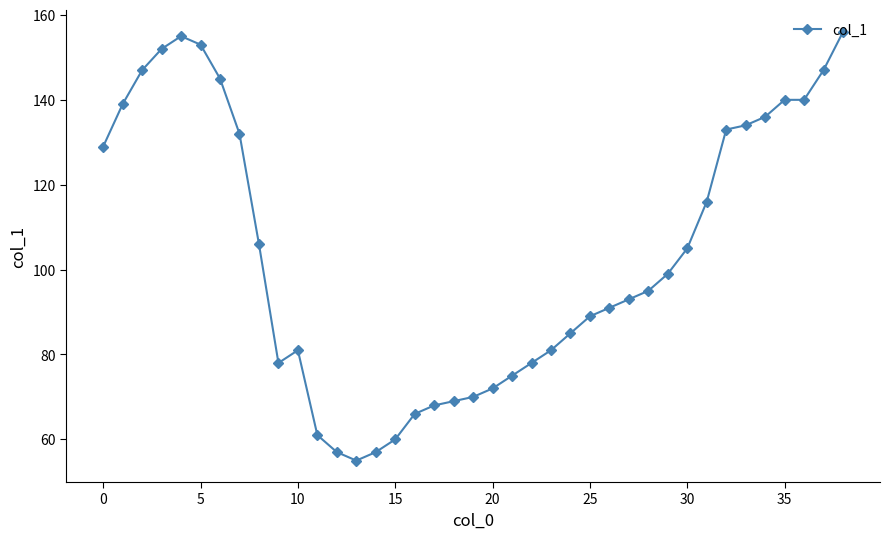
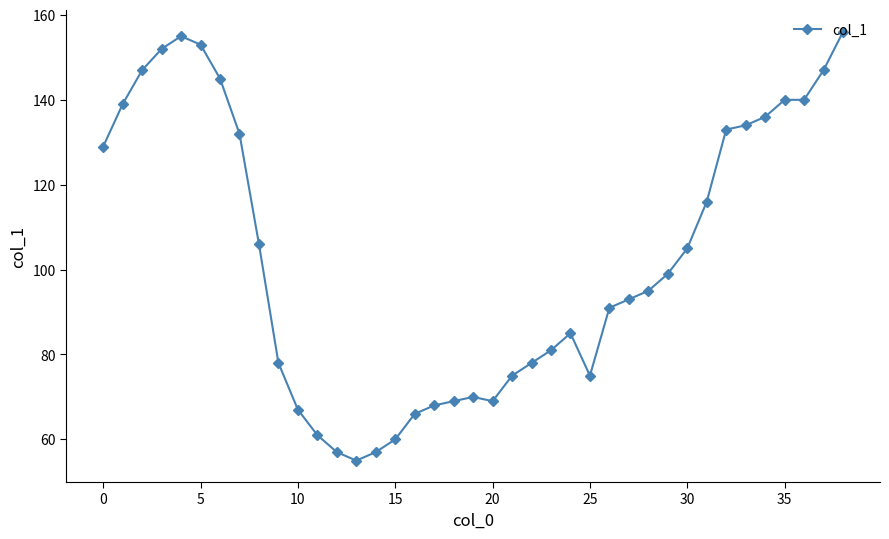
  {
    "0": 129,
    "5": 153,
-   "10": 81,
+   "10": 67,
    "15": 60,
-   "20": 72,
-   "25": 89,
+   "20": 69,
+   "25": 75,
    "30": 105,
    "35": 140
  }
